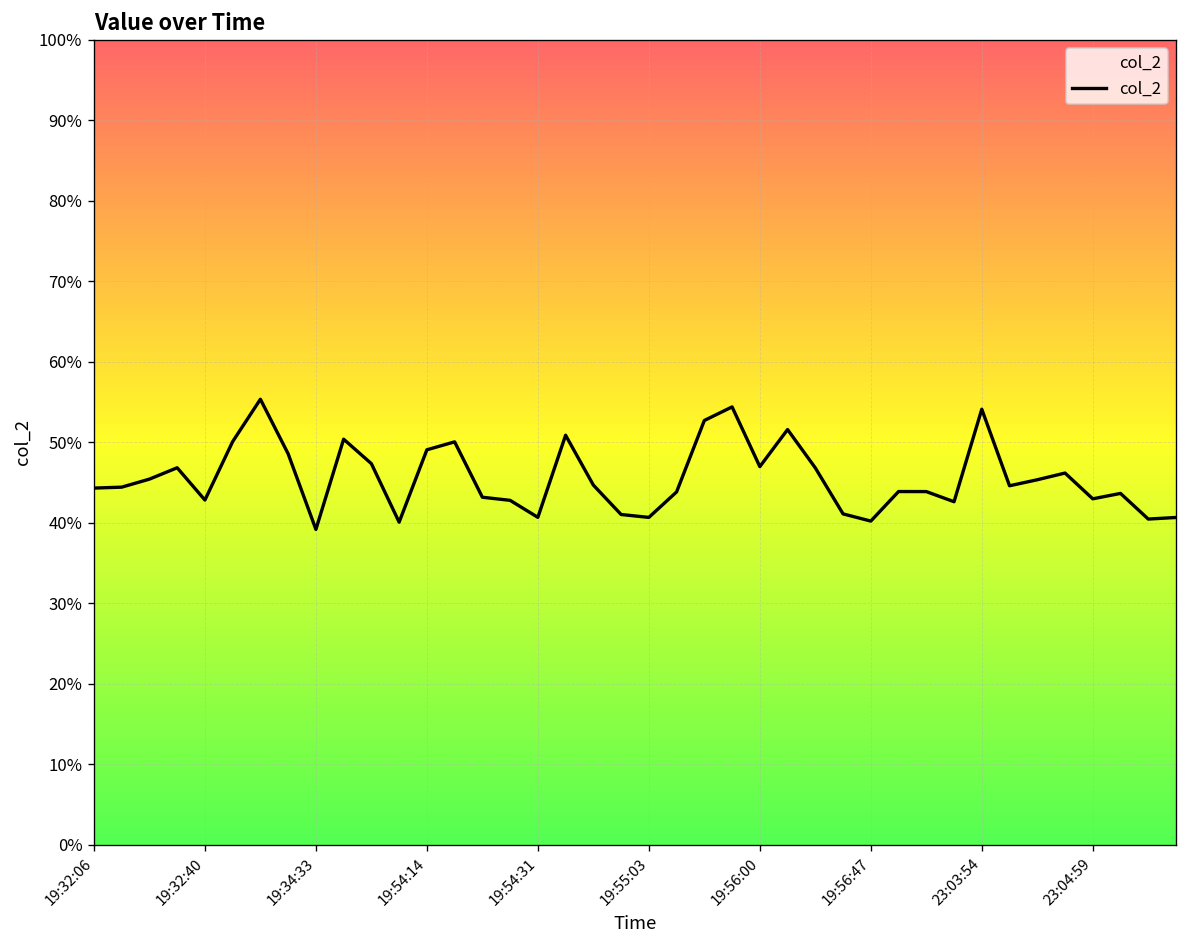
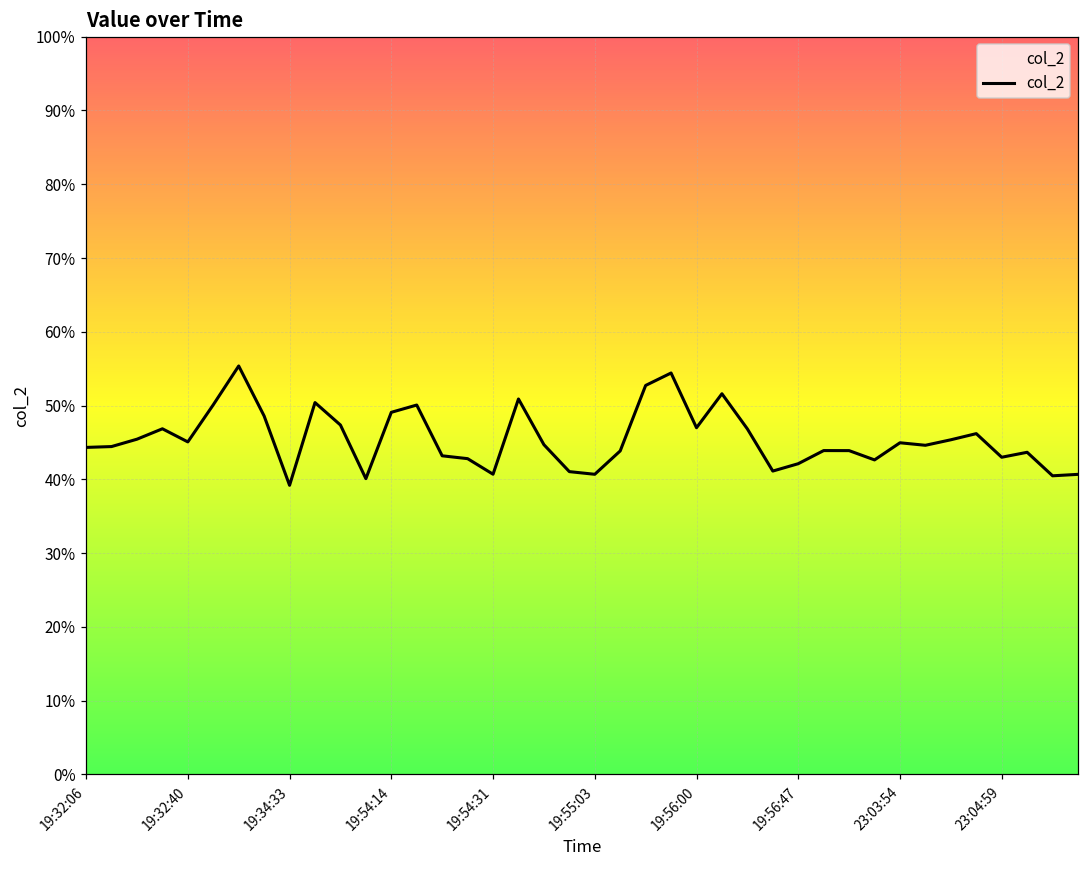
  {
    "19:32:06": "44%",
-   "19:32:40": "43%",
+   "19:32:40": "45%",
    "19:34:33": "39%",
    "19:54:14": "49%",
    "19:54:31": "41%",
    "19:55:03": "41%",
    "19:56:00": "47%",
-   "19:56:47": "40%",
-   "23:03:54": "54%",
+   "19:56:47": "42%",
+   "23:03:54": "45%",
    "23:04:59": "43%"
  }
